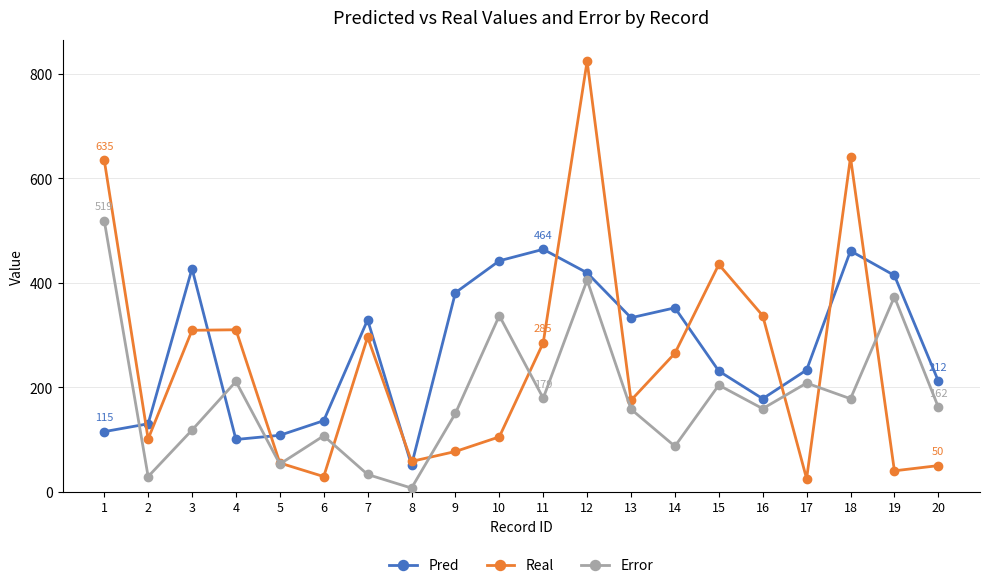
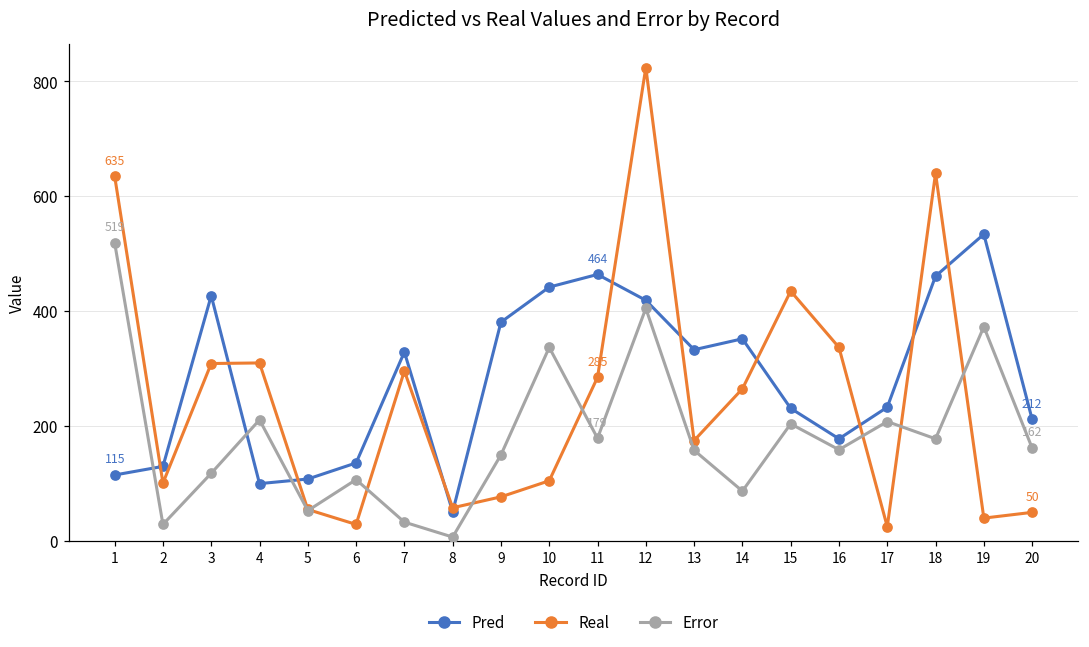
  {
    "Pred": {
      "2": 130,
      "3": 430,
      "4": 100,
      "5": 110,
      "6": 140,
      "7": 330,
      "8": 50,
      "9": 380,
      "10": 440,
      "12": 420,
      "13": 330,
      "14": 350,
      "15": 230,
      "16": 180,
      "17": 230,
      "18": 460,
-     "19": 410
+     "19": 530
    },
    "Real": {
      "1": 635,
      "11": 285,
      "20": 50
    },
    "Error": {
      "1": 519,
      "11": 179,
      "20": 162
    }
  }
